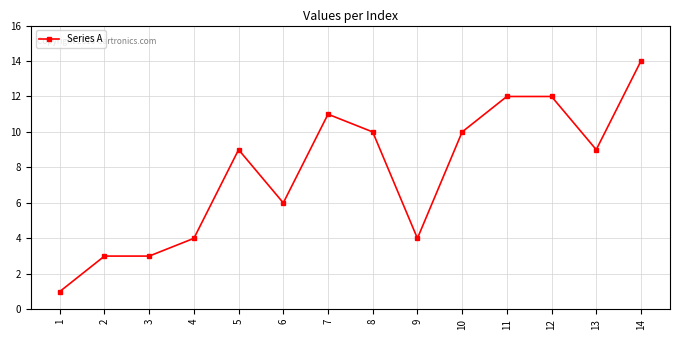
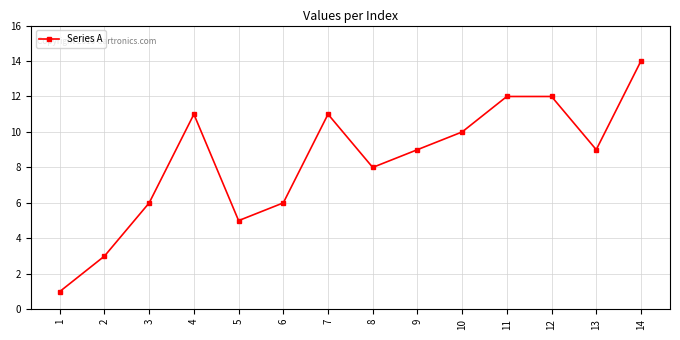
  {
    "1": 1,
    "2": 3,
-   "3": 3,
-   "4": 4,
-   "5": 9,
+   "3": 6,
+   "4": 11,
+   "5": 5,
    "6": 6,
    "7": 11,
-   "8": 10,
-   "9": 4,
+   "8": 8,
+   "9": 9,
    "10": 10,
    "11": 12,
    "12": 12,
    "13": 9,
    "14": 14
  }
